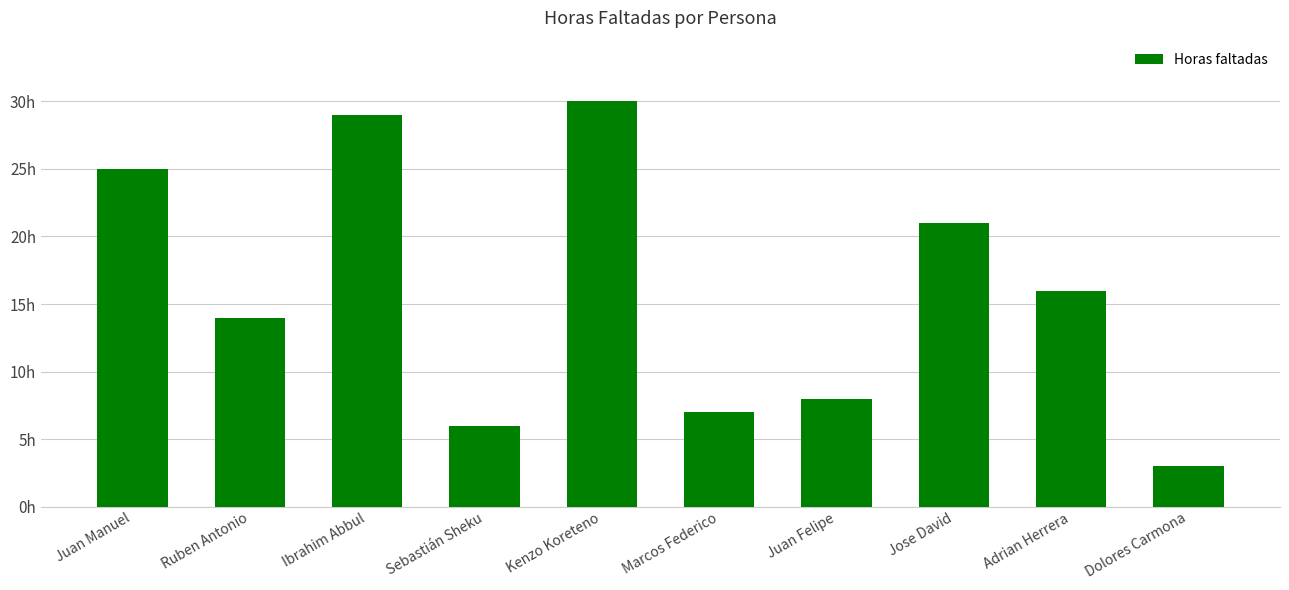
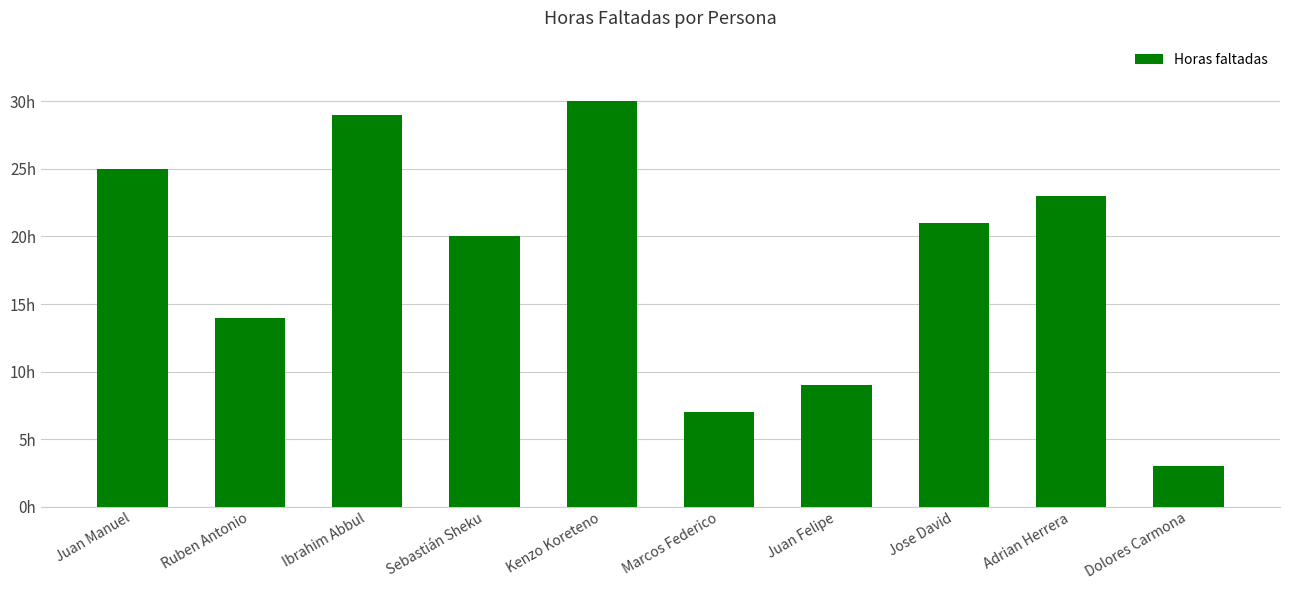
  {
    "Juan Manuel": "25h",
    "Ruben Antonio": "14h",
    "Ibrahim Abbul": "29h",
-   "Sebastián Sheku": "6h",
+   "Sebastián Sheku": "20h",
    "Kenzo Koreteno": "30h",
    "Marcos Federico": "7h",
-   "Juan Felipe": "8h",
+   "Juan Felipe": "9h",
    "Jose David": "21h",
-   "Adrian Herrera": "16h",
+   "Adrian Herrera": "23h",
    "Dolores Carmona": "3h"
  }
